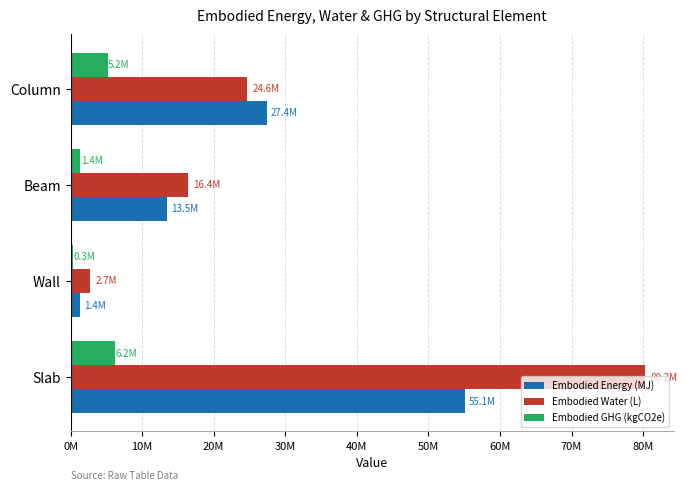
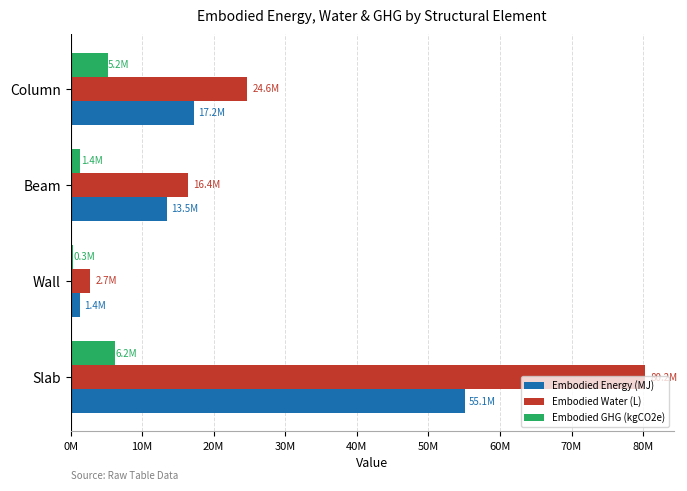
  {
    "Embodied Energy (MJ)": {
-     "Column": "27.4M",
+     "Column": "17.2M",
      "Beam": "13.5M",
      "Wall": "1.4M",
      "Slab": "55.1M"
    },
    "Embodied Water (L)": {
      "Column": "24.6M",
      "Beam": "16.4M",
      "Wall": "2.7M"
    },
    "Embodied GHG (kgCO2e)": {
      "Column": "5.2M",
      "Beam": "1.4M",
      "Wall": "0.3M",
      "Slab": "6.2M"
    }
  }
